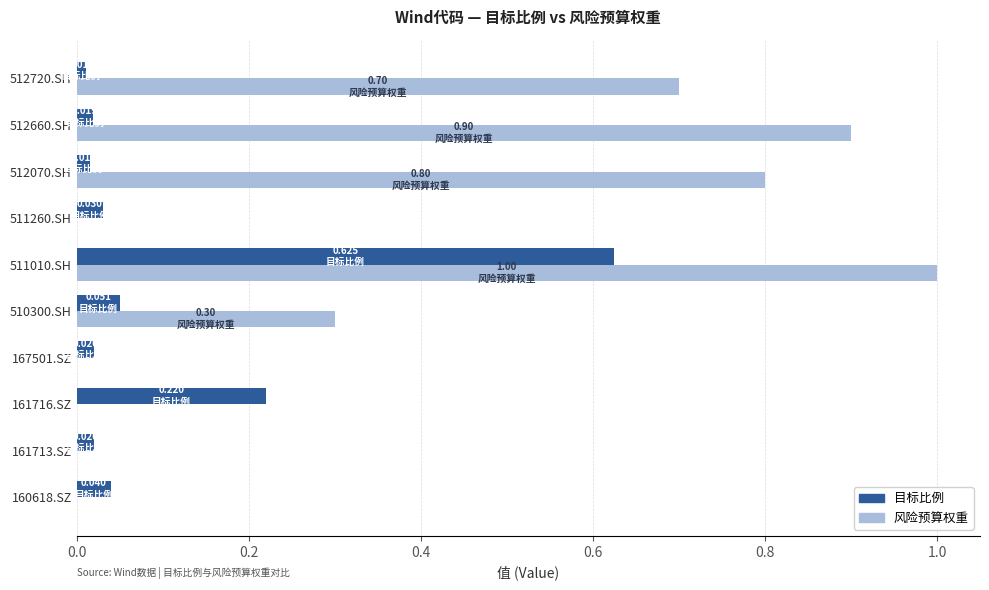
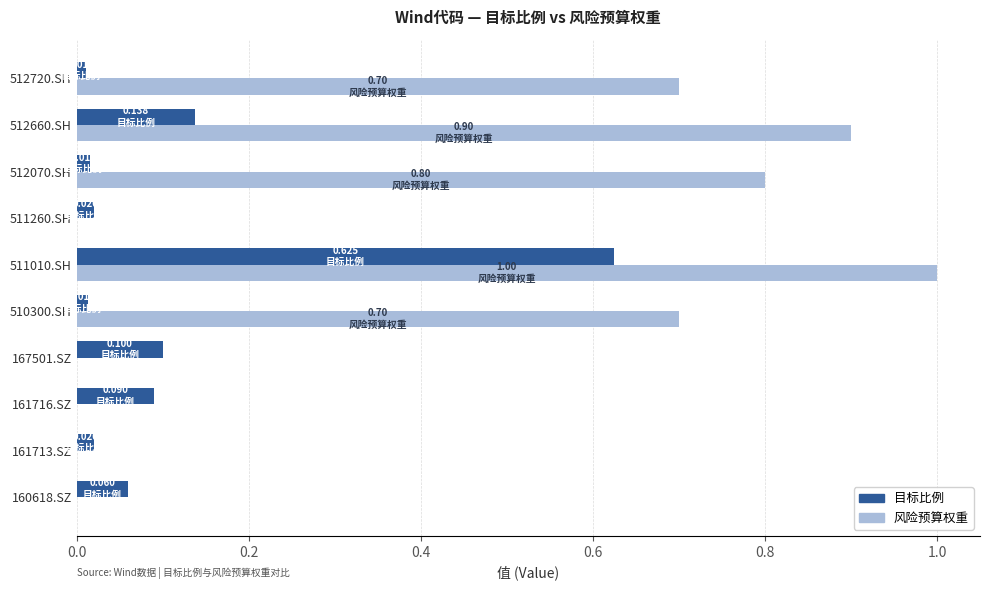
  {
    "目标比例": {
-     "512660.SH": 0.02,
-     "511260.SH": 0.03,
+     "512660.SH": 0.14,
+     "511260.SH": 0.02,
      "511010.SH": 0.625,
-     "510300.SH": 0.05,
-     "167501.SZ": 0.02,
-     "161716.SZ": 0.220,
-     "160618.SZ": 0.040
+     "510300.SH": 0.01,
+     "167501.SZ": 0.10,
+     "161716.SZ": 0.090,
+     "160618.SZ": 0.060
    },
    "风险预算权重": {
      "512720.SH": 0.70,
      "512660.SH": 0.90,
      "512070.SH": 0.80,
      "511010.SH": 1.00,
-     "510300.SH": 0.30
+     "510300.SH": 0.70
    }
  }
